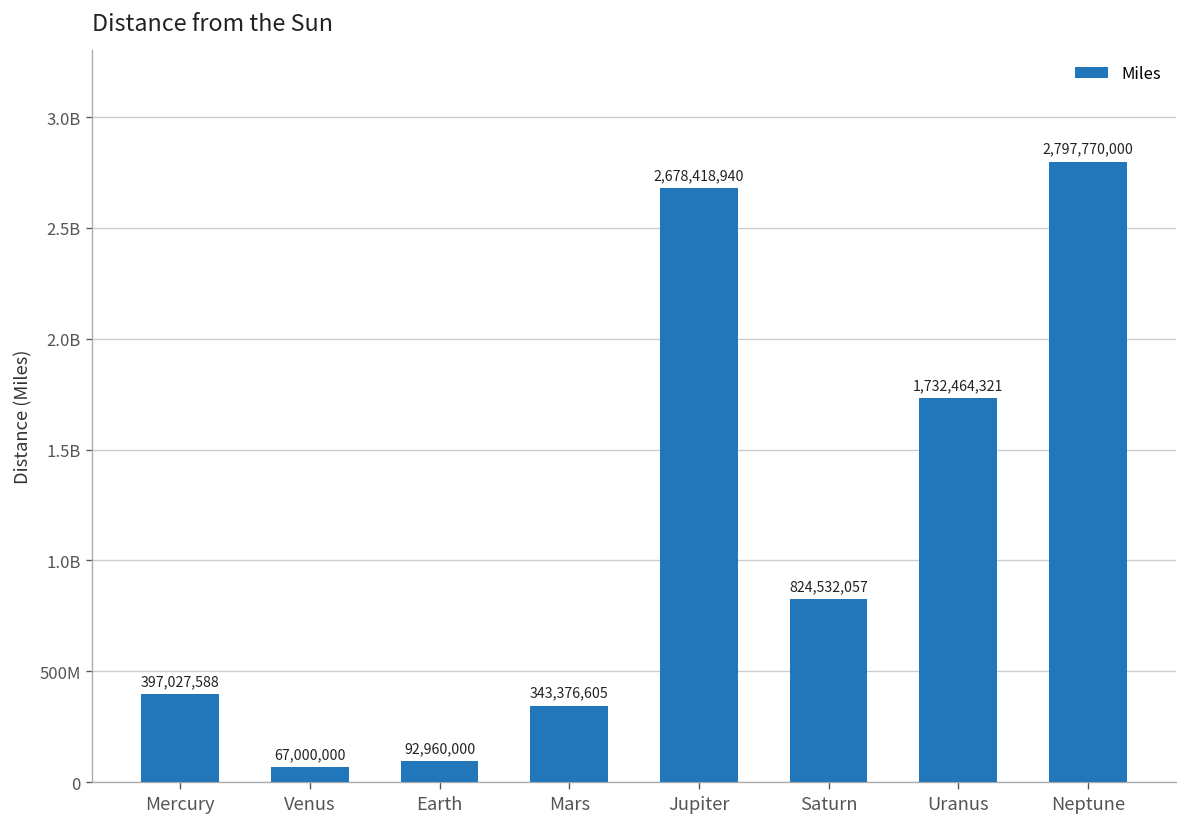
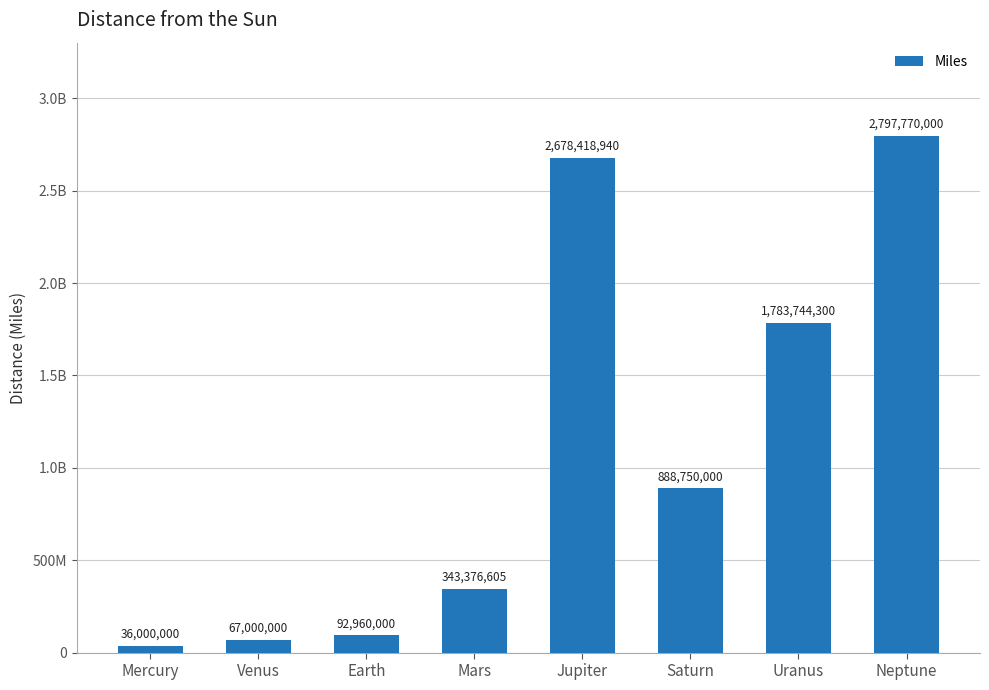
  {
-   "Mercury": "397,027,588",
+   "Mercury": "36,000,000",
    "Venus": "67,000,000",
    "Earth": "92,960,000",
    "Mars": "343,376,605",
    "Jupiter": "2,678,418,940",
-   "Saturn": "824,532,057",
-   "Uranus": "1,732,464,321",
+   "Saturn": "888,750,000",
+   "Uranus": "1,783,744,300",
    "Neptune": "2,797,770,000"
  }
